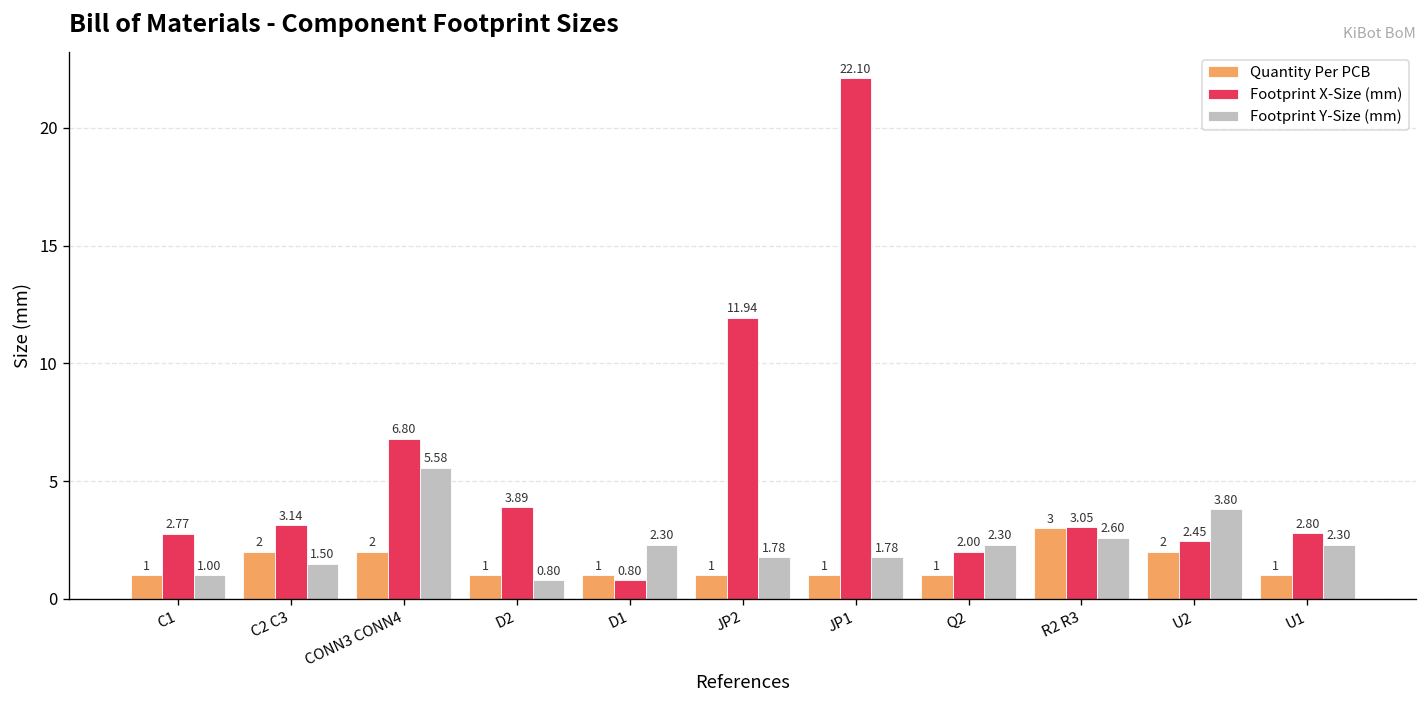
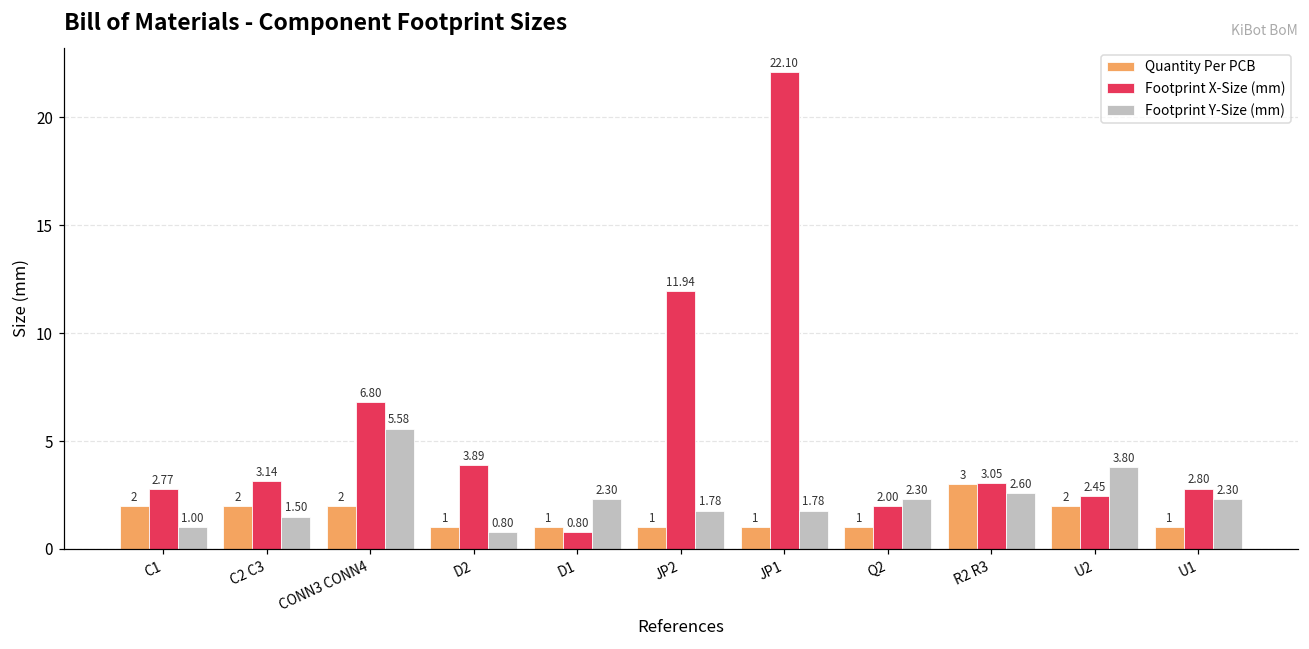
  {
    "Quantity Per PCB": {
-     "C1": 1,
+     "C1": 2,
      "C2 C3": 2,
      "CONN3 CONN4": 2,
      "D2": 1,
      "D1": 1,
      "JP2": 1,
      "JP1": 1,
      "Q2": 1,
      "R2 R3": 3,
      "U2": 2,
      "U1": 1
    },
    "Footprint X-Size (mm)": {
      "C1": 2.77,
      "C2 C3": 3.14,
      "CONN3 CONN4": 6.80,
      "D2": 3.89,
      "D1": 0.80,
      "JP2": 11.94,
      "JP1": 22.10,
      "Q2": 2.00,
      "R2 R3": 3.05,
      "U2": 2.45,
      "U1": 2.80
    },
    "Footprint Y-Size (mm)": {
      "C1": 1.00,
      "C2 C3": 1.50,
      "CONN3 CONN4": 5.58,
      "D2": 0.80,
      "D1": 2.30,
      "JP2": 1.78,
      "JP1": 1.78,
      "Q2": 2.30,
      "R2 R3": 2.60,
      "U2": 3.80,
      "U1": 2.30
    }
  }
